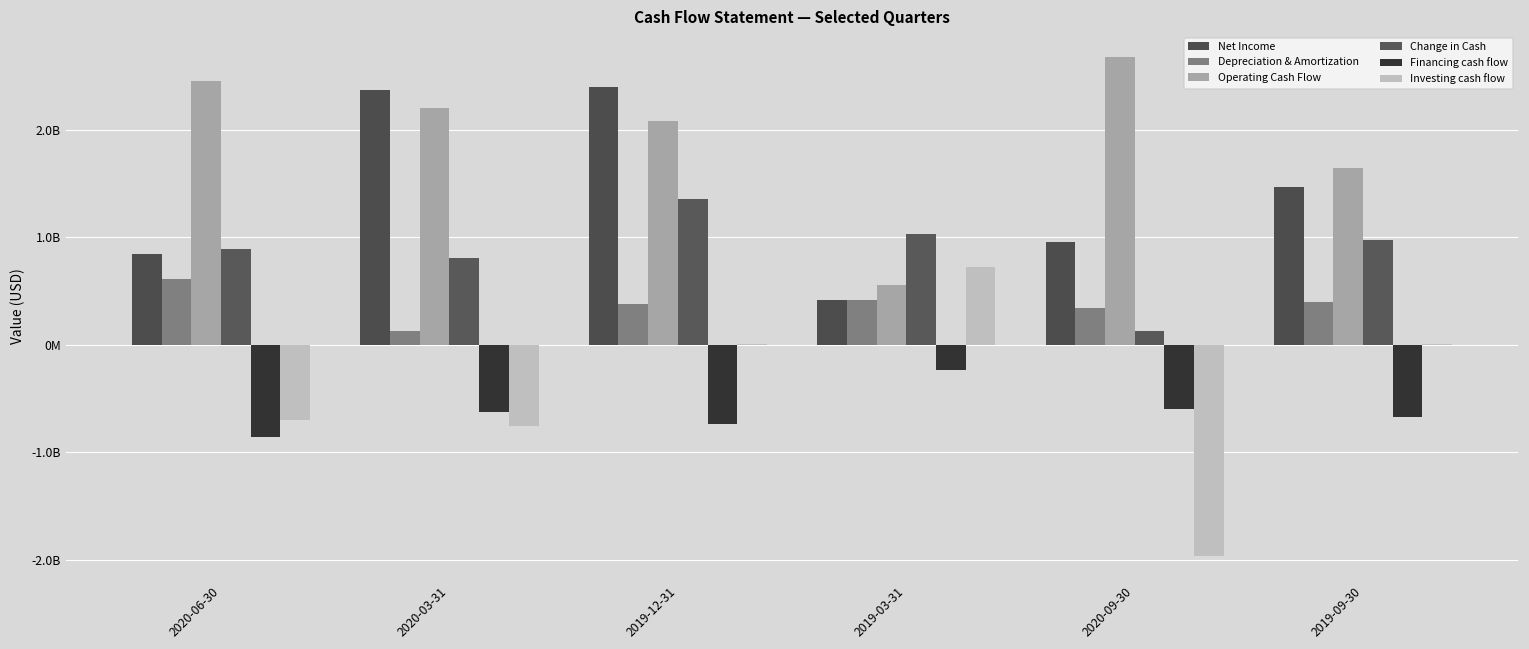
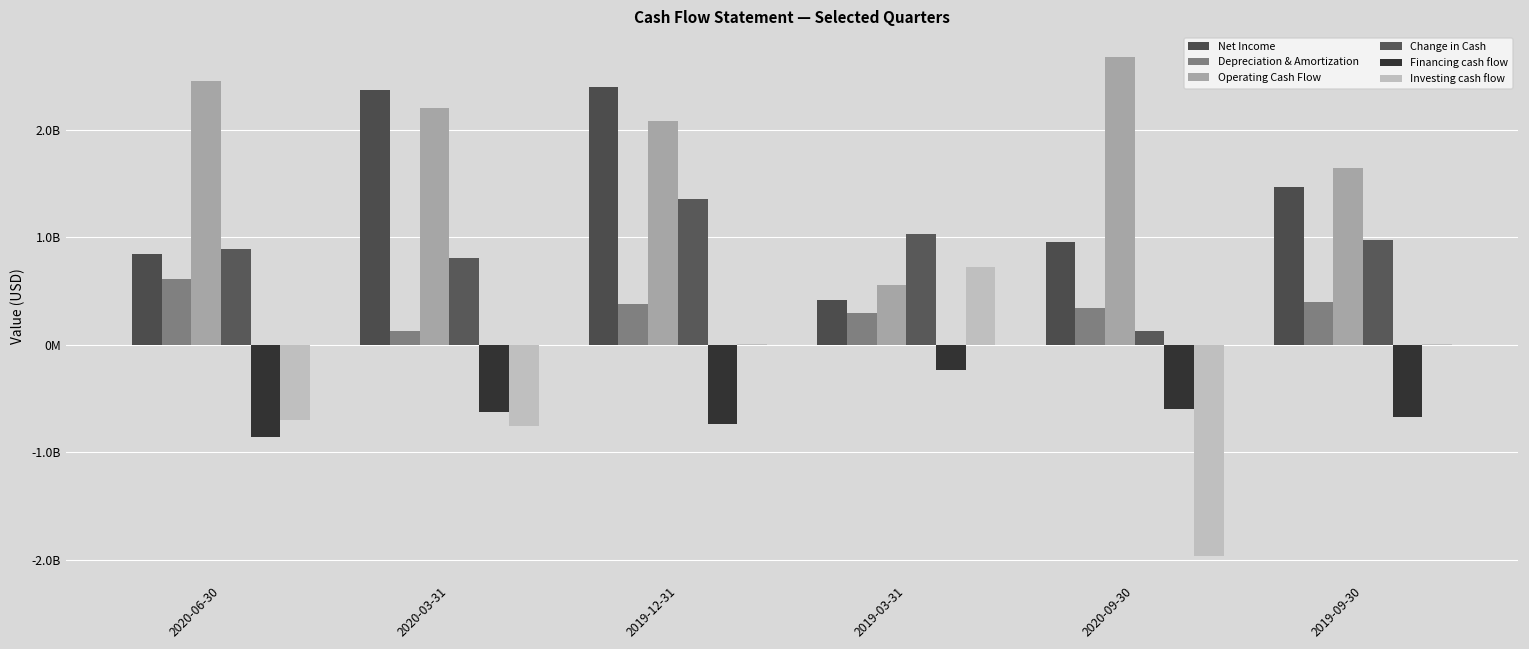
  {
    "Depreciation & Amortization": {
      "2020-06-30": 600000000,
      "2020-03-31": 100000000,
      "2019-12-31": 400000000,
-     "2019-03-31": 400000000,
+     "2019-03-31": 300000000,
      "2020-09-30": 300000000,
      "2019-09-30": 400000000
    }
  }
